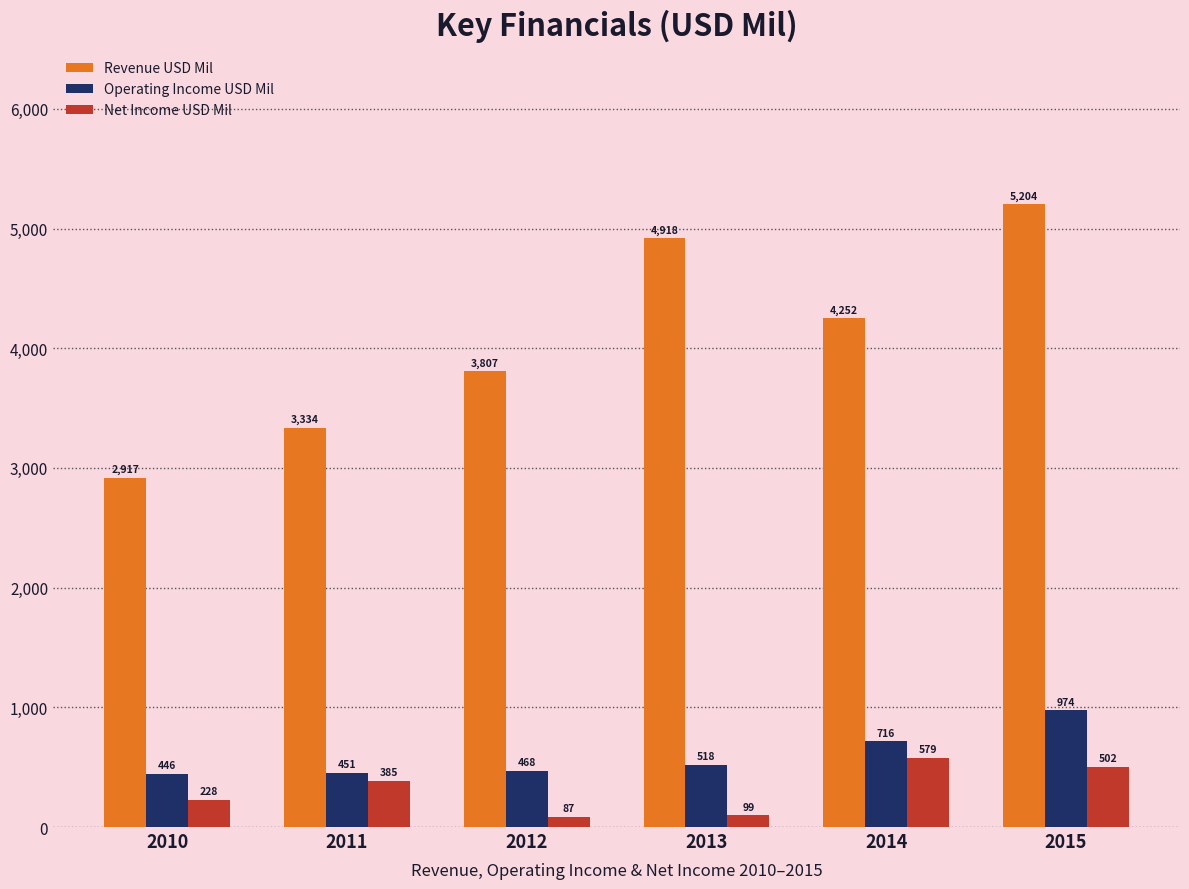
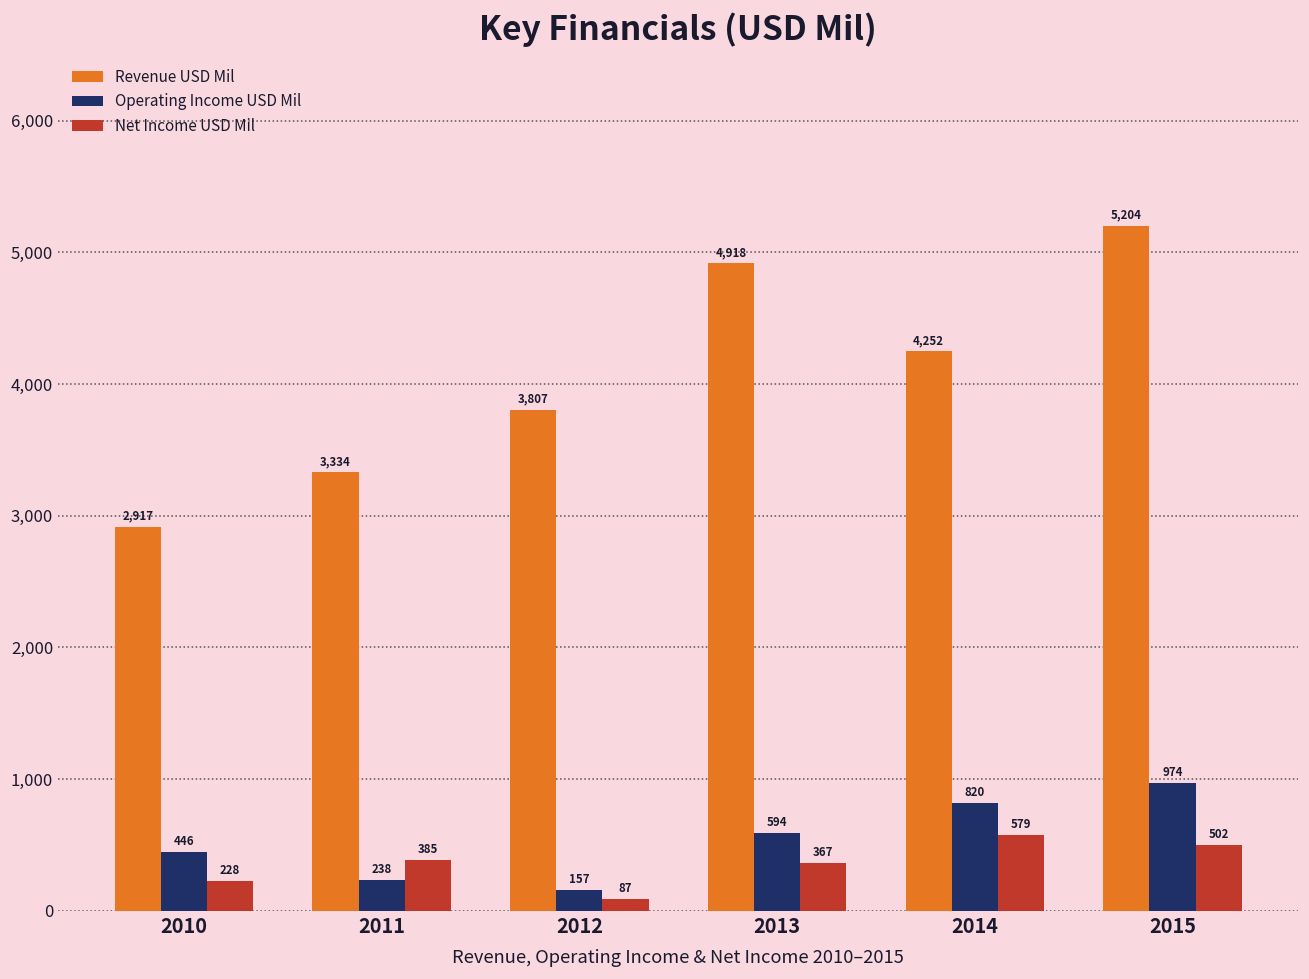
  {
    "Revenue USD Mil": {
      "2010": "2,917",
      "2011": "3,334",
      "2012": "3,807",
      "2013": "4,918",
      "2014": "4,252",
      "2015": "5,204"
    },
    "Operating Income USD Mil": {
      "2010": "446",
-     "2011": "451",
-     "2012": "468",
-     "2013": "518",
-     "2014": "716",
+     "2011": "238",
+     "2012": "157",
+     "2013": "594",
+     "2014": "820",
      "2015": "974"
    },
    "Net Income USD Mil": {
      "2010": "228",
      "2011": "385",
      "2012": "87",
-     "2013": "99",
+     "2013": "367",
      "2014": "579",
      "2015": "502"
    }
  }
